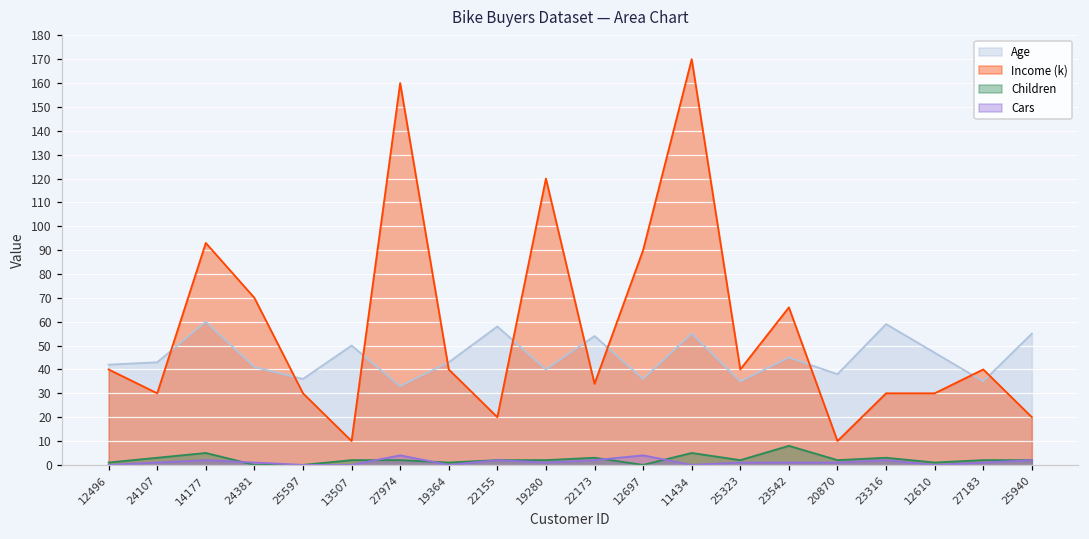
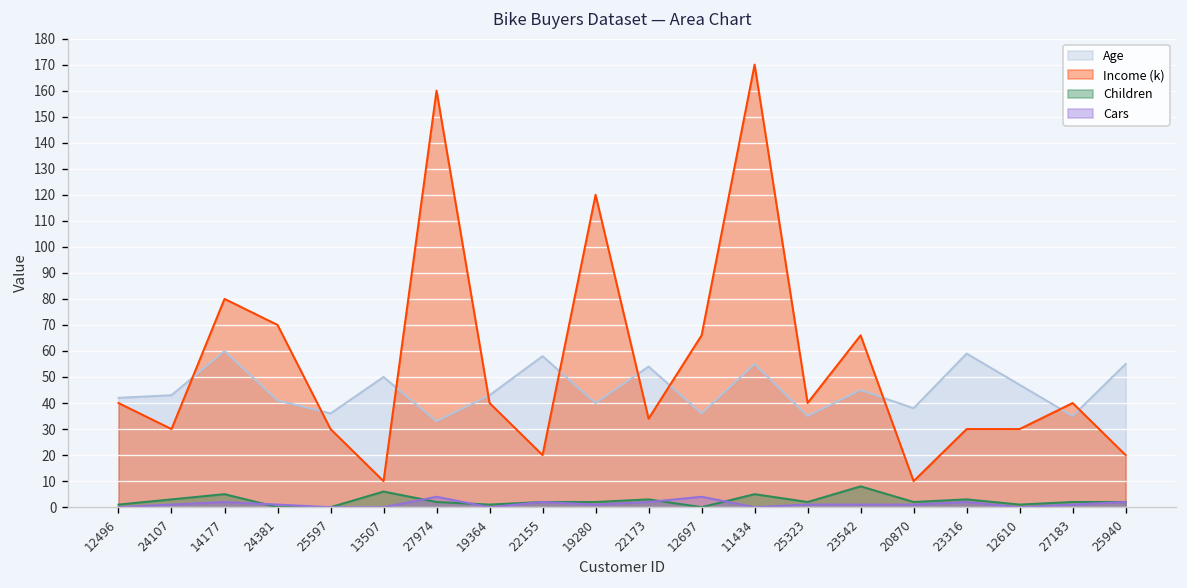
  {
    "Income (k)": {
      "12496": 40,
      "24107": 30,
-     "14177": 93,
+     "14177": 80,
      "24381": 70,
      "25597": 30,
      "13507": 10,
      "27974": 160,
      "19364": 40,
      "22155": 20,
      "19280": 120,
      "22173": 34,
-     "12697": 90,
+     "12697": 66,
      "11434": 170,
      "25323": 40,
      "23542": 66,
      "20870": 10,
      "23316": 30,
      "12610": 30,
      "27183": 40,
      "25940": 20
    },
    "Children": {
      "24107": 3,
      "14177": 5,
-     "13507": 2,
+     "13507": 6,
      "27974": 2,
      "12697": 0,
      "11434": 5,
      "23542": 8
    }
  }
